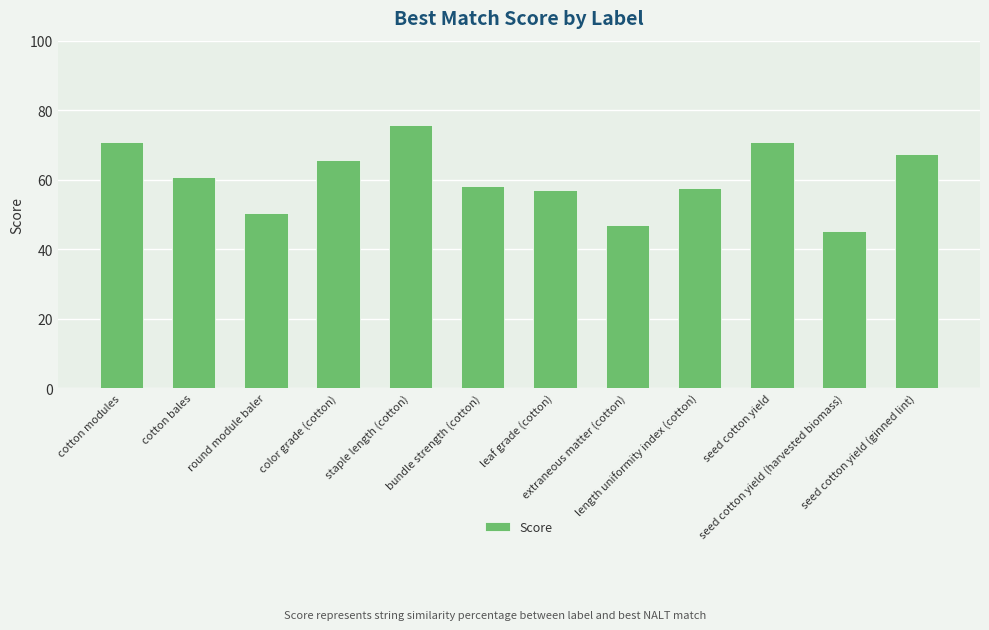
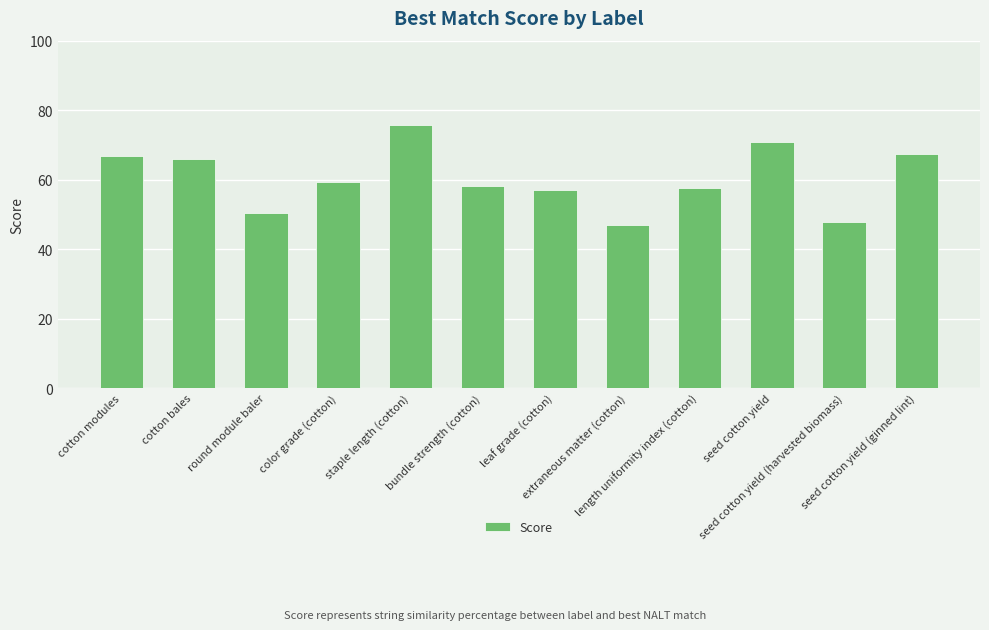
  {
-   "cotton modules": 71,
-   "cotton bales": 61,
+   "cotton modules": 67,
+   "cotton bales": 66,
    "round module baler": 51,
-   "color grade (cotton)": 66,
+   "color grade (cotton)": 59,
    "staple length (cotton)": 76,
    "bundle strength (cotton)": 58,
    "leaf grade (cotton)": 57,
    "extraneous matter (cotton)": 47,
    "length uniformity index (cotton)": 58,
    "seed cotton yield": 71,
-   "seed cotton yield (harvested biomass)": 45,
+   "seed cotton yield (harvested biomass)": 48,
    "seed cotton yield (ginned lint)": 67
  }
